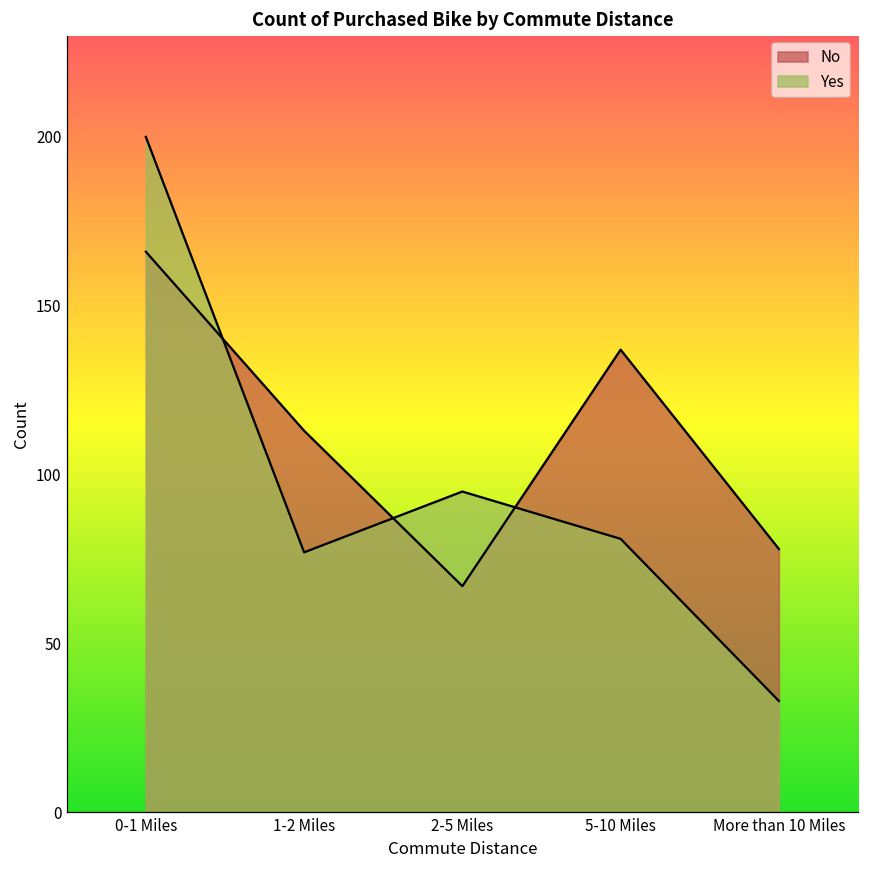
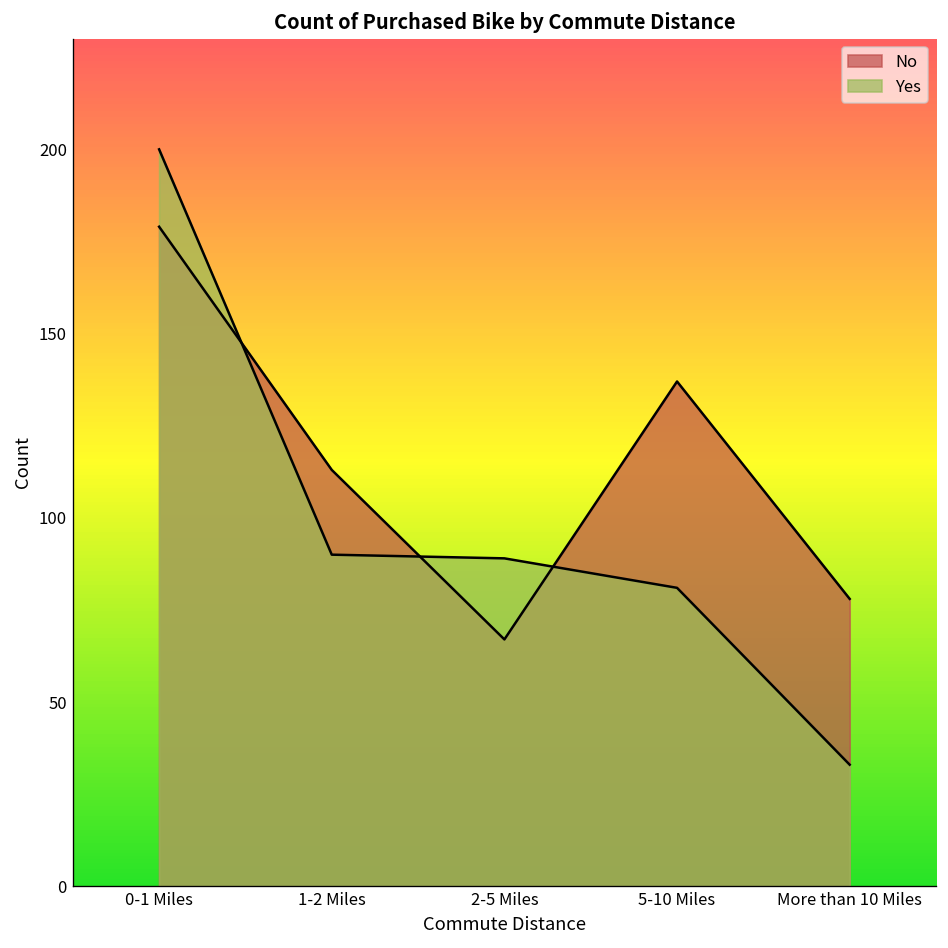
  {
    "No": {
-     "0-1 Miles": 166,
+     "0-1 Miles": 179,
      "1-2 Miles": 113,
      "2-5 Miles": 67,
      "5-10 Miles": 137,
      "More than 10 Miles": 78
    },
    "Yes": {
      "0-1 Miles": 200,
-     "1-2 Miles": 77,
-     "2-5 Miles": 95,
+     "1-2 Miles": 90,
+     "2-5 Miles": 89,
      "5-10 Miles": 81,
      "More than 10 Miles": 33
    }
  }
